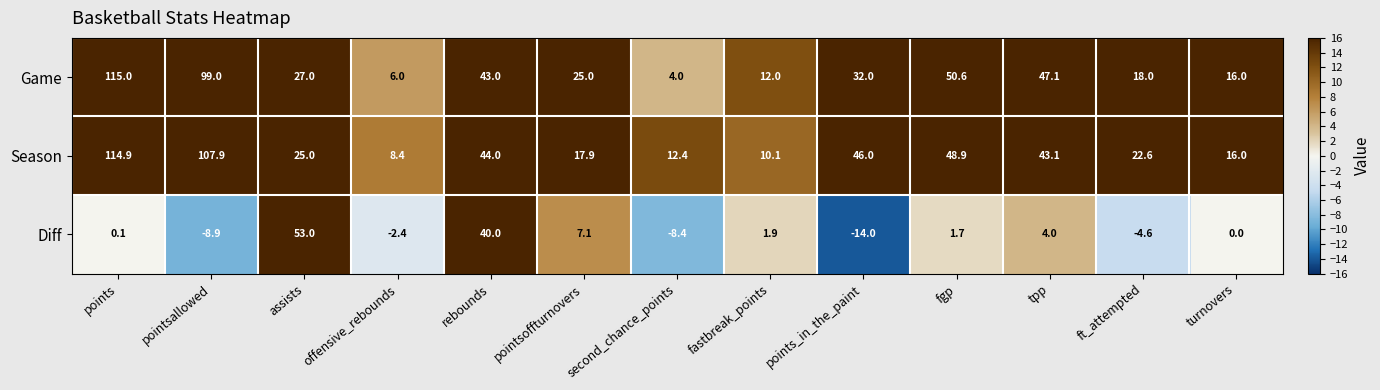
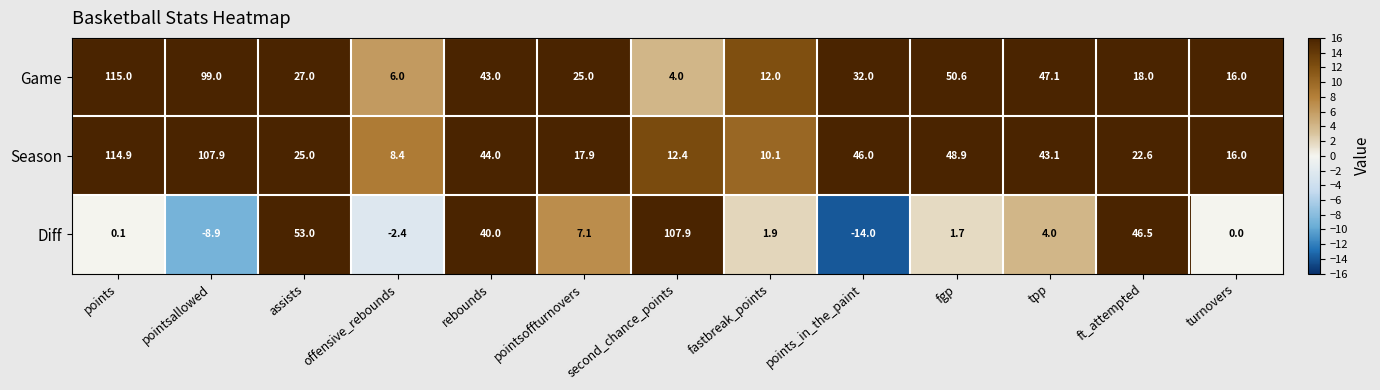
  {
    "Game": {
      "points": 115.0,
      "pointsallowed": 99.0,
      "assists": 27.0,
      "offensive_rebounds": 6.0,
      "rebounds": 43.0,
      "pointsoffturnovers": 25.0,
      "second_chance_points": 4.0,
      "fastbreak_points": 12.0,
      "points_in_the_paint": 32.0,
      "fgp": 50.6,
      "tpp": 47.1,
      "ft_attempted": 18.0,
      "turnovers": 16.0
    },
    "Season": {
      "points": 114.9,
      "pointsallowed": 107.9,
      "assists": 25.0,
      "offensive_rebounds": 8.4,
      "rebounds": 44.0,
      "pointsoffturnovers": 17.9,
      "second_chance_points": 12.4,
      "fastbreak_points": 10.1,
      "points_in_the_paint": 46.0,
      "fgp": 48.9,
      "tpp": 43.1,
      "ft_attempted": 22.6,
      "turnovers": 16.0
    },
    "Diff": {
      "points": 0.1,
      "pointsallowed": -8.9,
      "assists": 53.0,
      "offensive_rebounds": -2.4,
      "rebounds": 40.0,
      "pointsoffturnovers": 7.1,
-     "second_chance_points": -8.4,
+     "second_chance_points": 107.9,
      "fastbreak_points": 1.9,
      "points_in_the_paint": -14.0,
      "fgp": 1.7,
      "tpp": 4.0,
-     "ft_attempted": -4.6,
+     "ft_attempted": 46.5,
      "turnovers": 0.0
    }
  }
